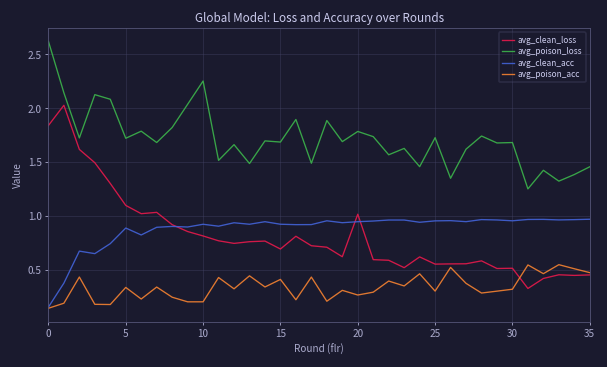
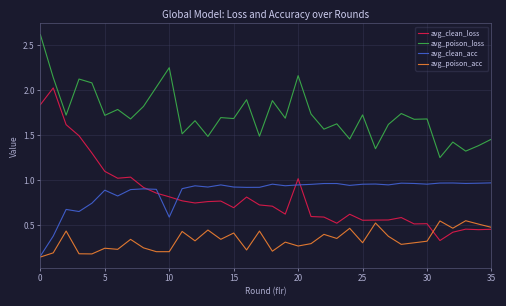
  {
    "avg_clean_loss": {
      "0": 1.8,
      "5": 1.1,
      "10": 0.8,
      "15": 0.7,
      "20": 1.0,
      "25": 0.6,
      "30": 0.5
    },
    "avg_poison_loss": {
      "0": 2.6,
      "5": 1.7,
      "10": 2.3,
      "15": 1.7,
-     "20": 1.8,
+     "20": 2.2,
      "25": 1.7,
      "30": 1.7,
      "35": 1.5
    },
    "avg_clean_acc": {
      "5": 0.9,
-     "10": 0.9,
+     "10": 0.6,
      "15": 0.9,
      "20": 0.9,
      "25": 1.0,
      "30": 1.0,
      "35": 1.0
    },
    "avg_poison_acc": {
-     "5": 0.3,
+     "5": 0.2,
      "10": 0.2,
      "15": 0.4,
      "20": 0.3,
      "25": 0.3,
      "30": 0.3
    }
  }
